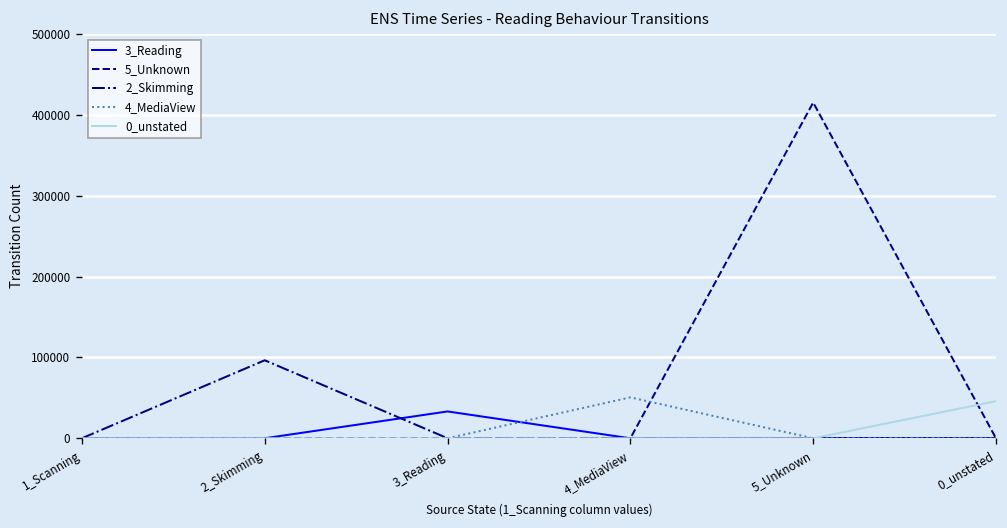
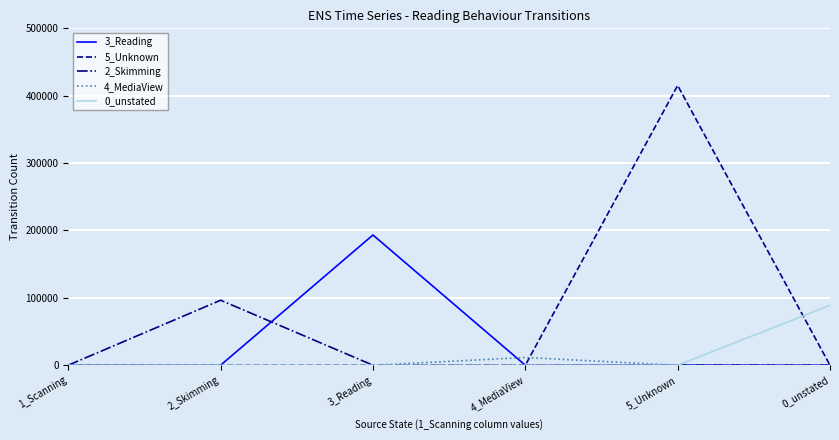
  {
    "3_Reading": {
-     "3_Reading": 30000
+     "3_Reading": 190000
    },
    "4_MediaView": {
-     "4_MediaView": 50000
+     "4_MediaView": 10000
    },
    "0_unstated": {
-     "0_unstated": 50000
+     "0_unstated": 90000
    }
  }
